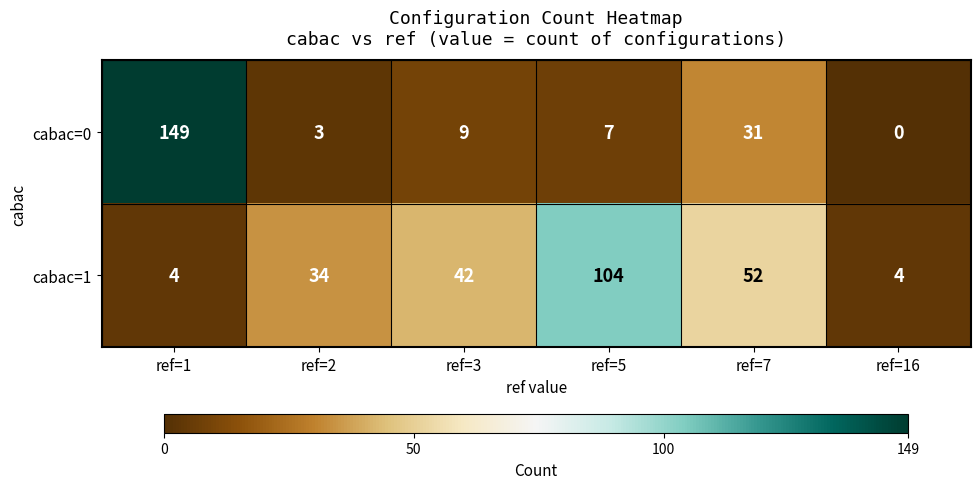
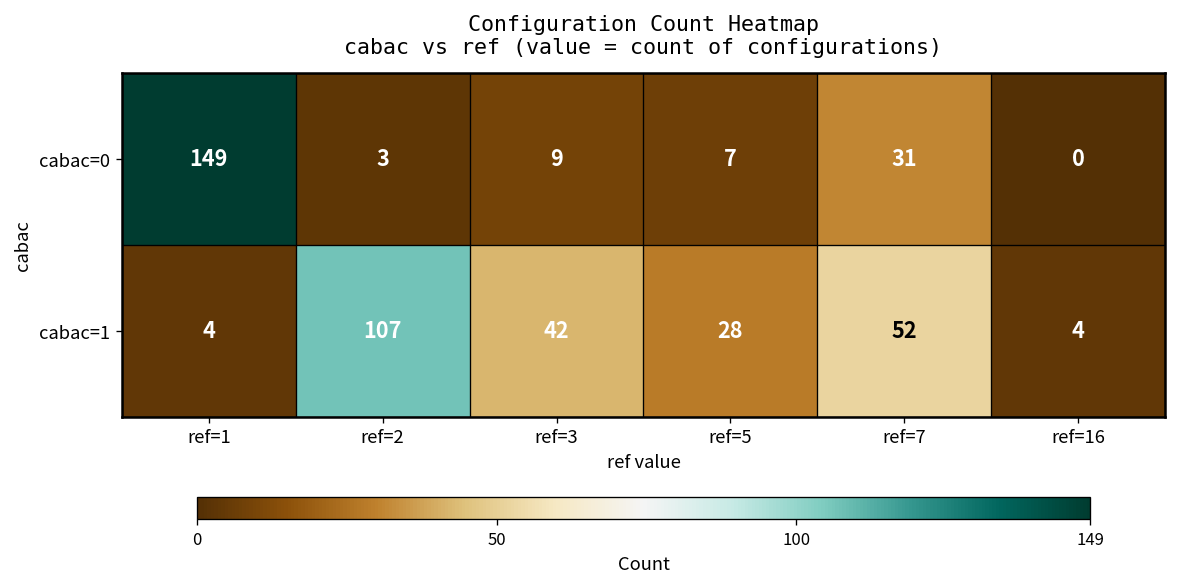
  {
    "cabac=0": {
      "ref=1": 149,
      "ref=2": 3,
      "ref=3": 9,
      "ref=5": 7,
      "ref=7": 31,
      "ref=16": 0
    },
    "cabac=1": {
      "ref=1": 4,
-     "ref=2": 34,
+     "ref=2": 107,
      "ref=3": 42,
-     "ref=5": 104,
+     "ref=5": 28,
      "ref=7": 52,
      "ref=16": 4
    }
  }
